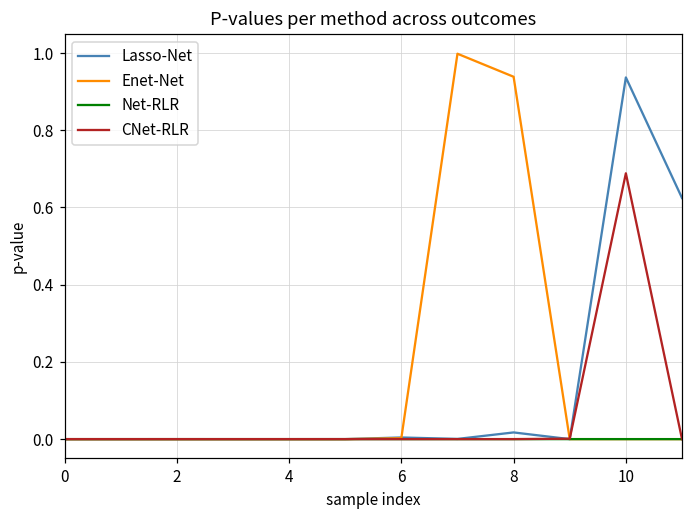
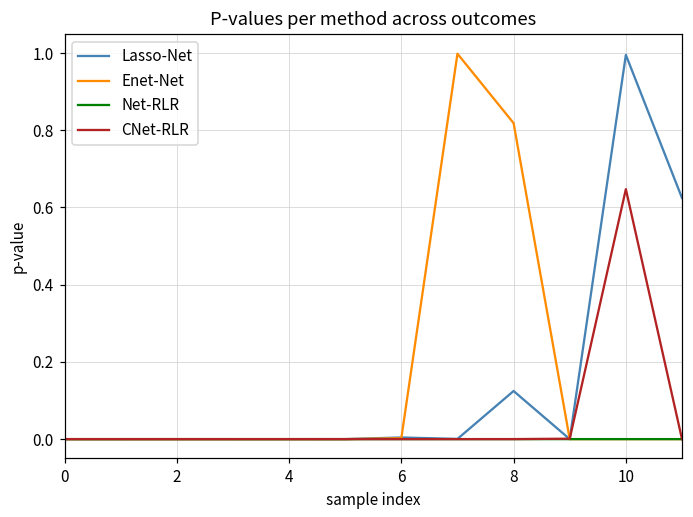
  {
    "Lasso-Net": {
-     "8": 0.02,
-     "10": 0.94
+     "8": 0.12,
+     "10": 1.00
    },
    "Enet-Net": {
-     "8": 0.94
+     "8": 0.82
    },
    "CNet-RLR": {
-     "10": 0.69
+     "10": 0.65
    }
  }
